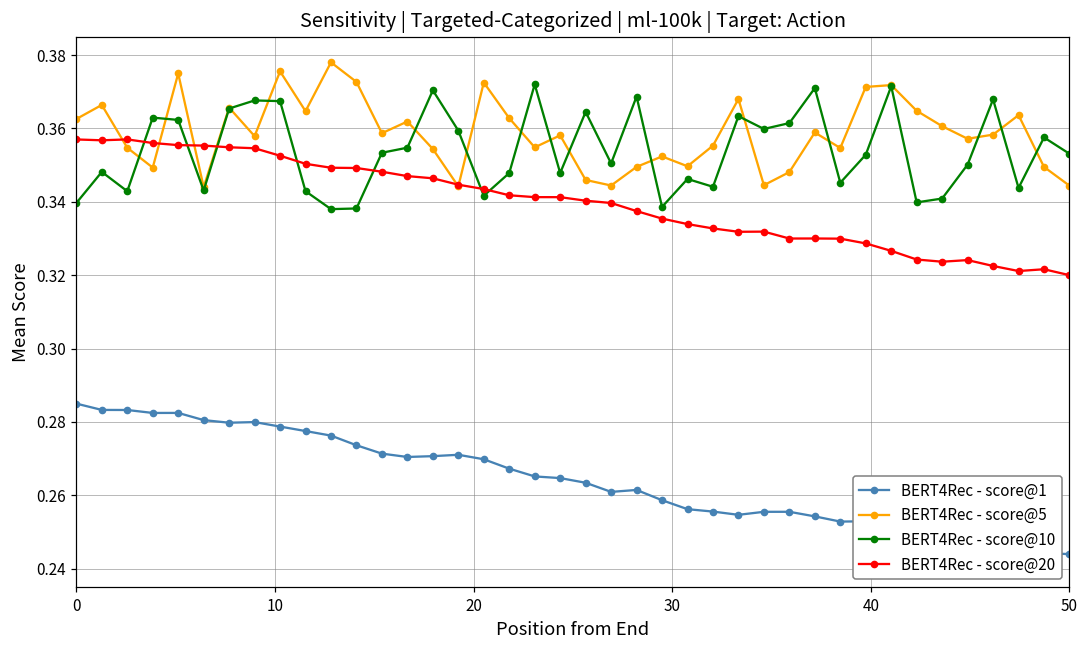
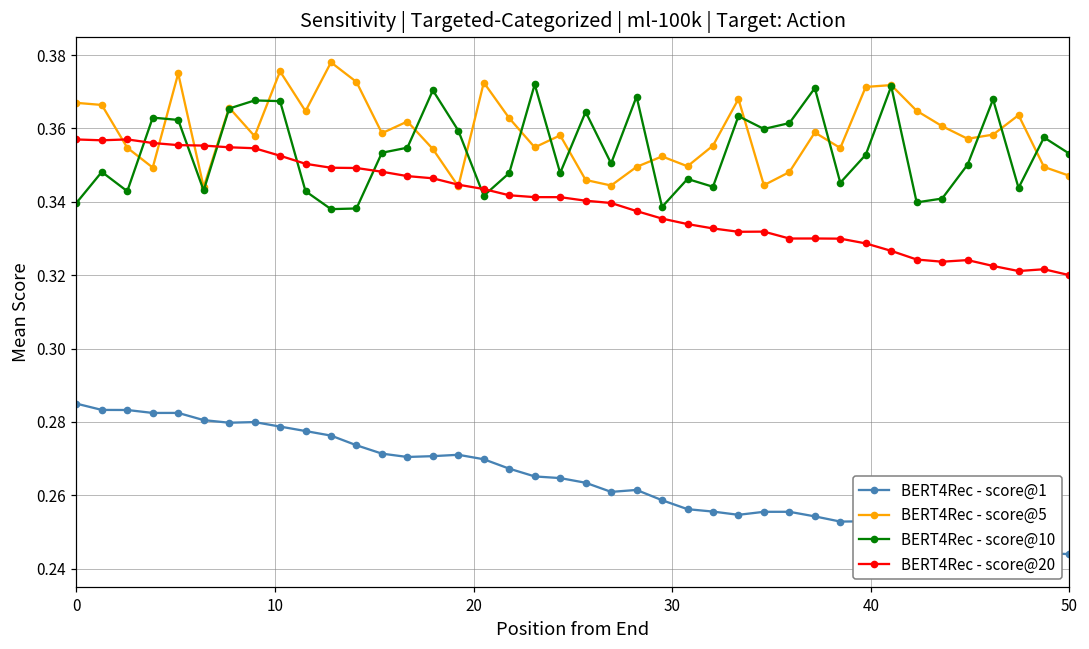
  {
    "BERT4Rec - score@1": {
      "0": 0.285,
      "50": 0.244
    },
    "BERT4Rec - score@5": {
-     "0": 0.363,
-     "50": 0.344
+     "0": 0.367,
+     "50": 0.347
    },
    "BERT4Rec - score@10": {
      "0": 0.340,
      "50": 0.353
    },
    "BERT4Rec - score@20": {
      "0": 0.357,
      "50": 0.320
    }
  }
